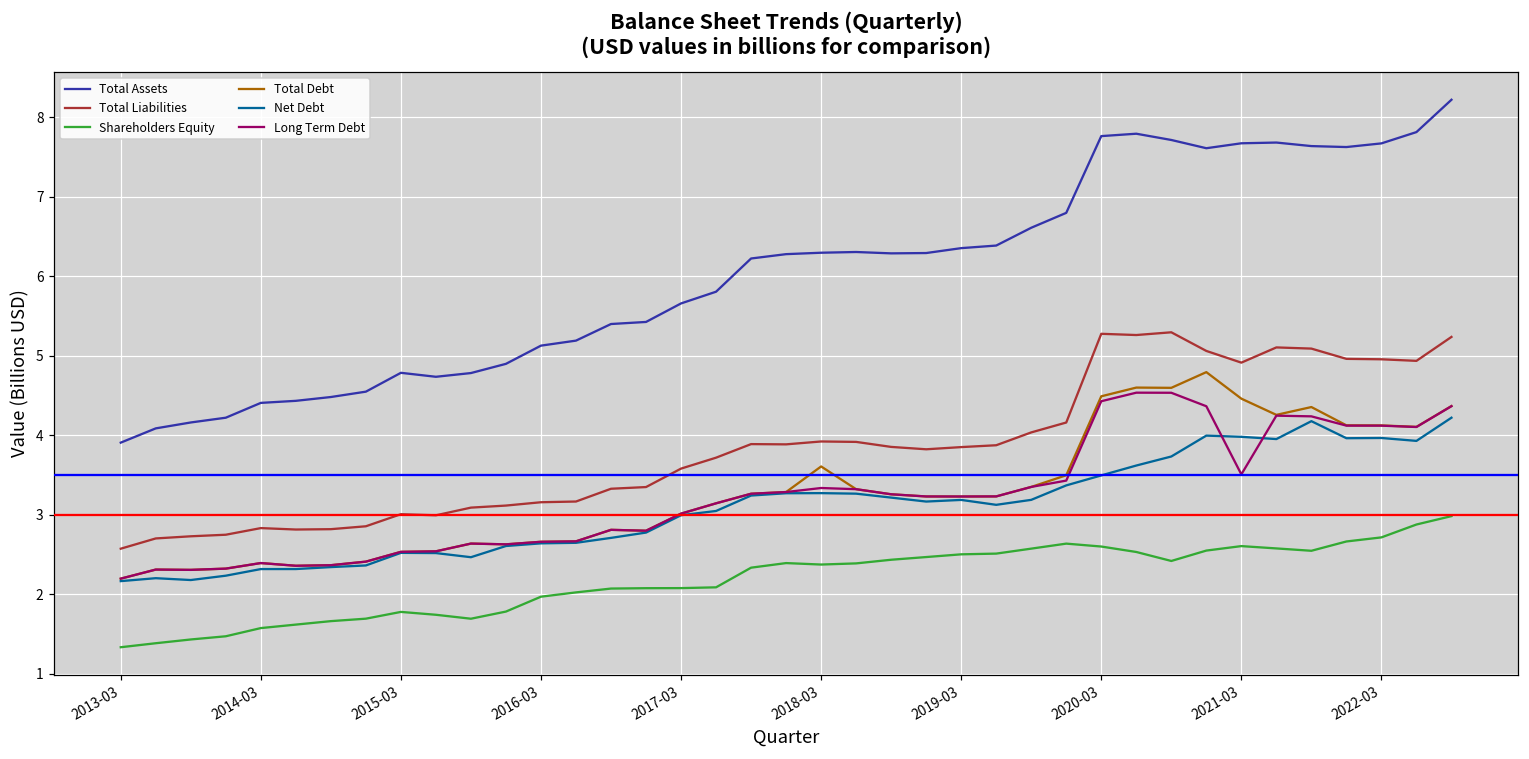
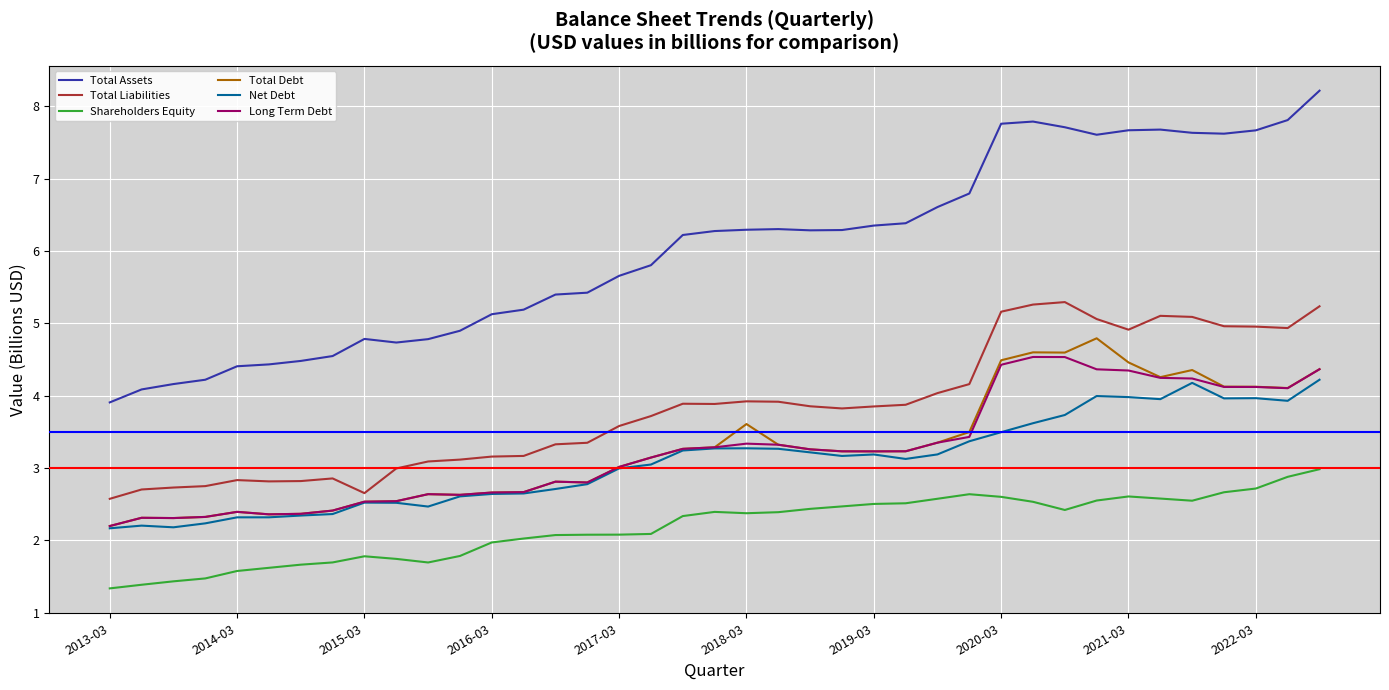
  {
    "Total Assets": {
      "2013-03": 3.9,
      "2014-03": 4.4,
      "2015-03": 4.8,
      "2016-03": 5.1,
      "2017-03": 5.7,
      "2018-03": 6.3,
      "2019-03": 6.4,
      "2020-03": 7.8,
      "2021-03": 7.7,
      "2022-03": 7.7
    },
    "Total Liabilities": {
      "2013-03": 2.6,
      "2014-03": 2.8,
-     "2015-03": 3.0,
+     "2015-03": 2.7,
      "2016-03": 3.2,
      "2017-03": 3.6,
      "2018-03": 3.9,
      "2019-03": 3.8,
-     "2020-03": 5.3,
+     "2020-03": 5.2,
      "2021-03": 4.9,
      "2022-03": 5.0
    },
    "Shareholders Equity": {
      "2013-03": 1.3,
      "2014-03": 1.6,
      "2015-03": 1.8,
      "2016-03": 2.0,
      "2017-03": 2.1,
      "2018-03": 2.4,
      "2019-03": 2.5,
      "2020-03": 2.6,
      "2021-03": 2.6,
      "2022-03": 2.7
    },
    "Total Debt": {
      "2018-03": 3.6,
      "2020-03": 4.5,
      "2021-03": 4.5
    },
    "Net Debt": {
      "2014-03": 2.3,
      "2018-03": 3.3,
      "2019-03": 3.2,
      "2020-03": 3.5,
      "2021-03": 4.0,
      "2022-03": 4.0
    },
    "Long Term Debt": {
      "2018-03": 3.3,
      "2020-03": 4.4,
-     "2021-03": 3.5
+     "2021-03": 4.3
    }
  }
